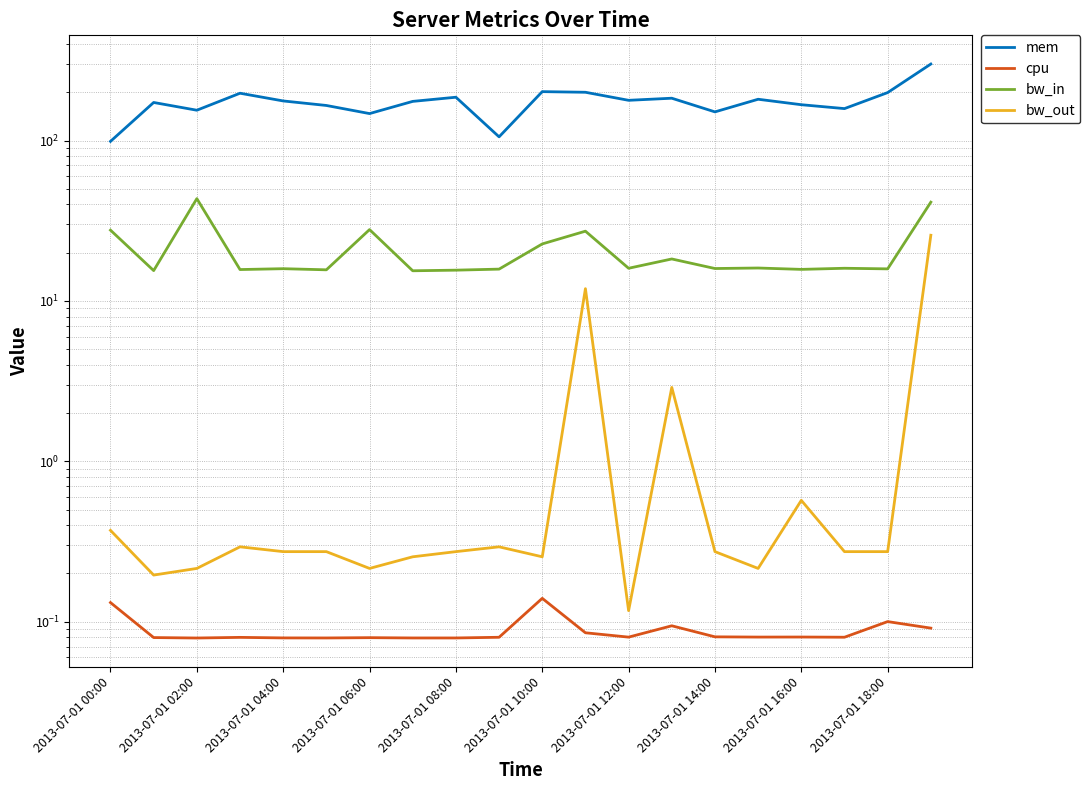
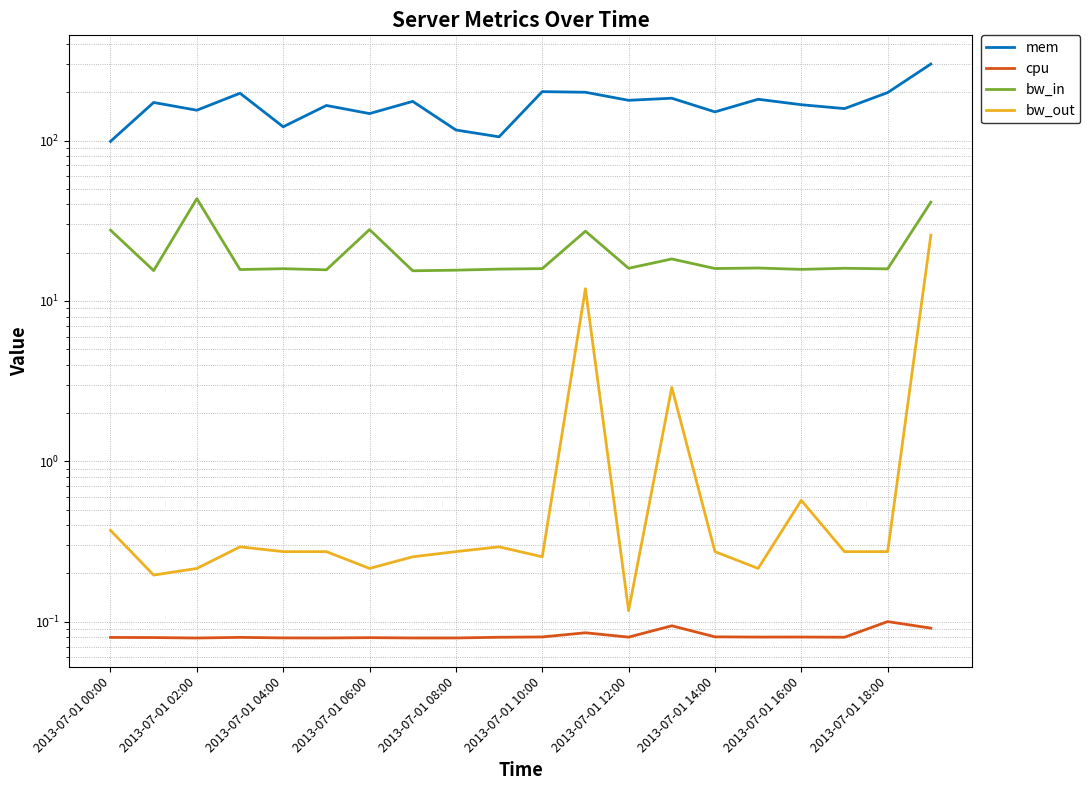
  {
    "mem": {
      "2013-07-01 00:00": 100,
      "2013-07-01 02:00": 150,
-     "2013-07-01 04:00": 180,
+     "2013-07-01 04:00": 120,
      "2013-07-01 06:00": 150,
-     "2013-07-01 08:00": 190,
+     "2013-07-01 08:00": 120,
      "2013-07-01 10:00": 200,
      "2013-07-01 12:00": 180,
      "2013-07-01 14:00": 150,
      "2013-07-01 16:00": 170,
      "2013-07-01 18:00": 200
    },
    "cpu": {
-     "2013-07-01 00:00": 0.13,
+     "2013-07-01 00:00": 0.08,
      "2013-07-01 02:00": 0.08,
      "2013-07-01 04:00": 0.08,
      "2013-07-01 06:00": 0.08,
      "2013-07-01 08:00": 0.08,
-     "2013-07-01 10:00": 0.14,
+     "2013-07-01 10:00": 0.08,
      "2013-07-01 12:00": 0.08,
      "2013-07-01 14:00": 0.08,
      "2013-07-01 16:00": 0.08,
      "2013-07-01 18:00": 0.10
    },
    "bw_in": {
      "2013-07-01 00:00": 28,
      "2013-07-01 02:00": 43,
      "2013-07-01 04:00": 16,
      "2013-07-01 06:00": 28,
      "2013-07-01 08:00": 16,
-     "2013-07-01 10:00": 23,
+     "2013-07-01 10:00": 16,
      "2013-07-01 12:00": 16,
      "2013-07-01 14:00": 16,
      "2013-07-01 16:00": 16,
      "2013-07-01 18:00": 16
    },
    "bw_out": {
      "2013-07-01 00:00": 0.37,
      "2013-07-01 02:00": 0.21,
      "2013-07-01 04:00": 0.27,
      "2013-07-01 06:00": 0.21,
      "2013-07-01 08:00": 0.27,
      "2013-07-01 10:00": 0.25,
      "2013-07-01 12:00": 0.12,
      "2013-07-01 14:00": 0.27,
      "2013-07-01 16:00": 0.57,
      "2013-07-01 18:00": 0.27
    }
  }
